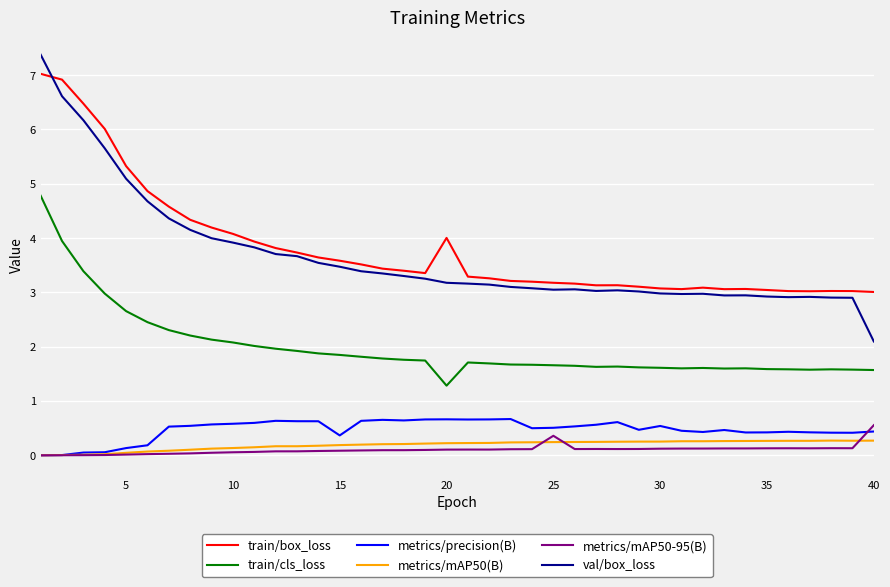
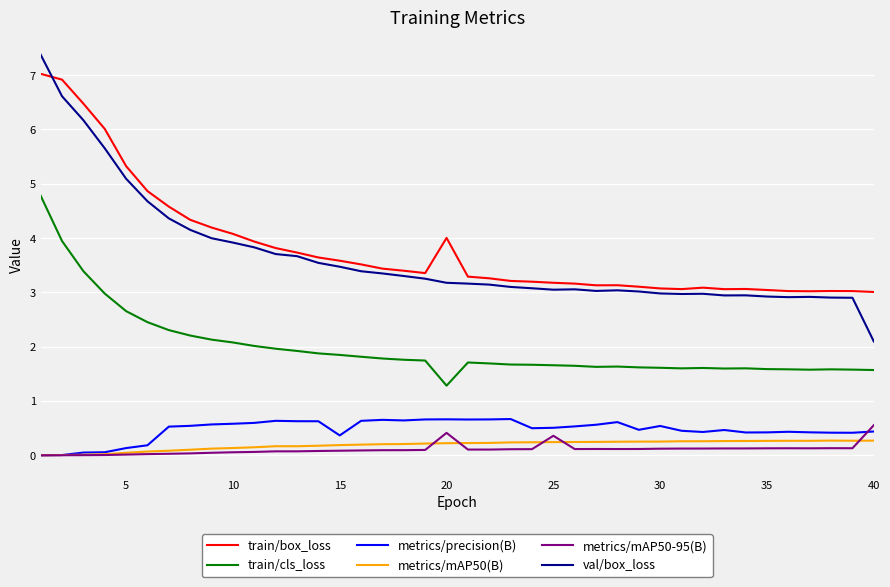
  {
    "train/box_loss": {
      "5": 5.3,
      "10": 4.1,
      "15": 3.6,
      "20": 4.0,
      "25": 3.2,
      "30": 3.1,
      "35": 3.0,
      "40": 3.0
    },
    "train/cls_loss": {
      "5": 2.7,
      "10": 2.1,
      "15": 1.8,
      "20": 1.3,
      "25": 1.7,
      "30": 1.6,
      "35": 1.6,
      "40": 1.6
    },
    "metrics/precision(B)": {
      "5": 0.1,
      "10": 0.6,
      "15": 0.4,
      "20": 0.7,
      "25": 0.5,
      "30": 0.5,
      "35": 0.4,
      "40": 0.4
    },
    "metrics/mAP50(B)": {
      "10": 0.1,
      "15": 0.2,
      "20": 0.2,
      "25": 0.2,
      "30": 0.3,
      "35": 0.3,
      "40": 0.3
    },
    "metrics/mAP50-95(B)": {
      "10": 0.1,
      "15": 0.1,
-     "20": 0.1,
+     "20": 0.4,
      "25": 0.4,
      "30": 0.1,
      "35": 0.1,
      "40": 0.6
    },
    "val/box_loss": {
      "5": 5.1,
      "10": 3.9,
      "15": 3.5,
      "20": 3.2,
      "25": 3.0,
      "30": 3.0,
      "35": 2.9,
      "40": 2.1
    }
  }
